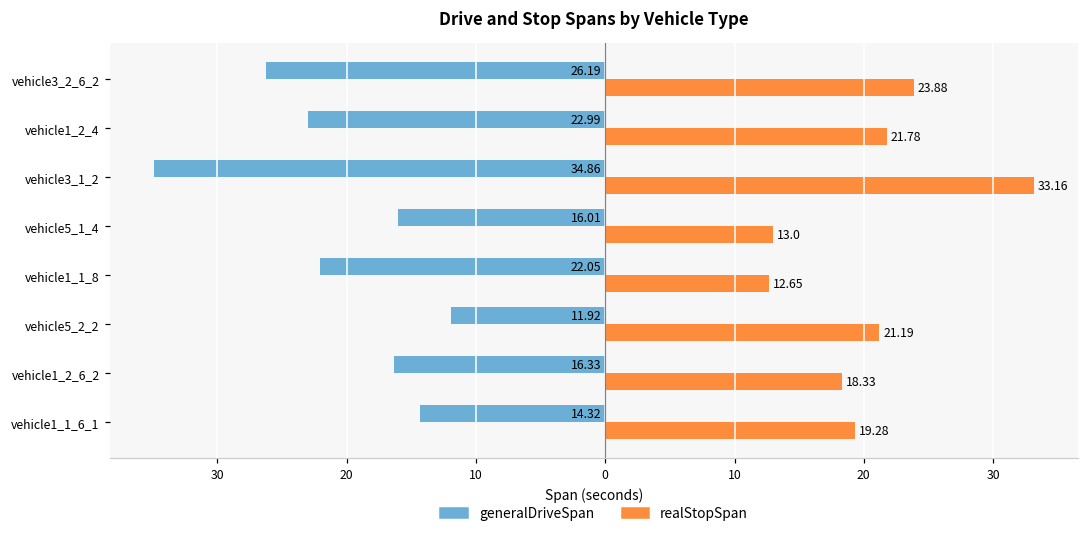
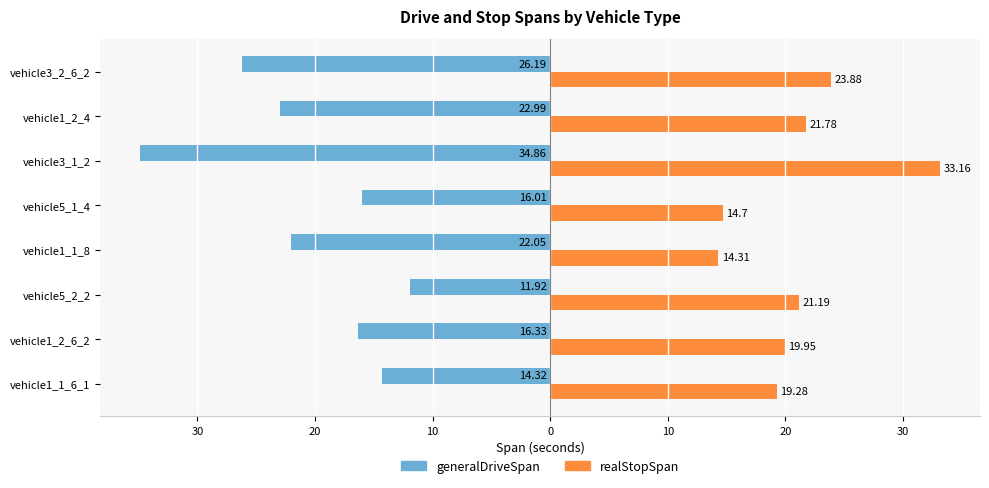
  {
    "realStopSpan": {
      "vehicle3_2_6_2": 23.88,
      "vehicle1_2_4": 21.78,
      "vehicle3_1_2": 33.16,
-     "vehicle5_1_4": 13.0,
-     "vehicle1_1_8": 12.65,
+     "vehicle5_1_4": 14.7,
+     "vehicle1_1_8": 14.31,
      "vehicle5_2_2": 21.19,
-     "vehicle1_2_6_2": 18.33,
+     "vehicle1_2_6_2": 19.95,
      "vehicle1_1_6_1": 19.28
    }
  }
